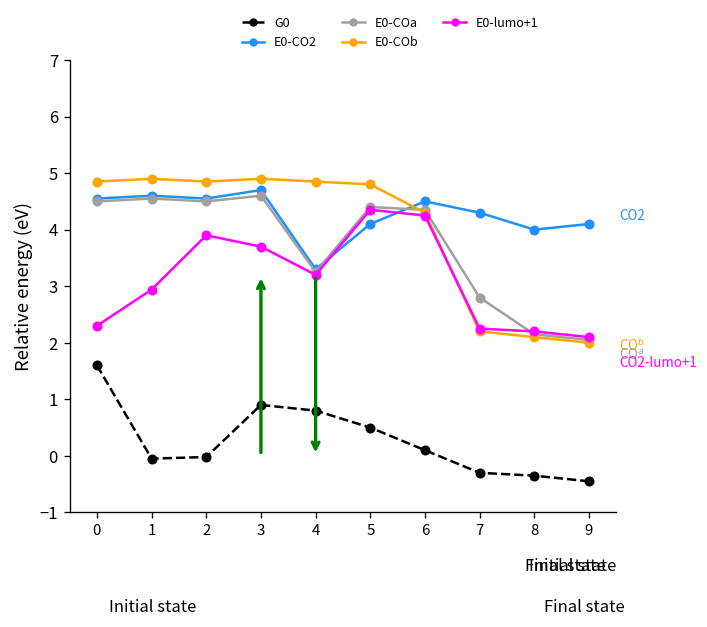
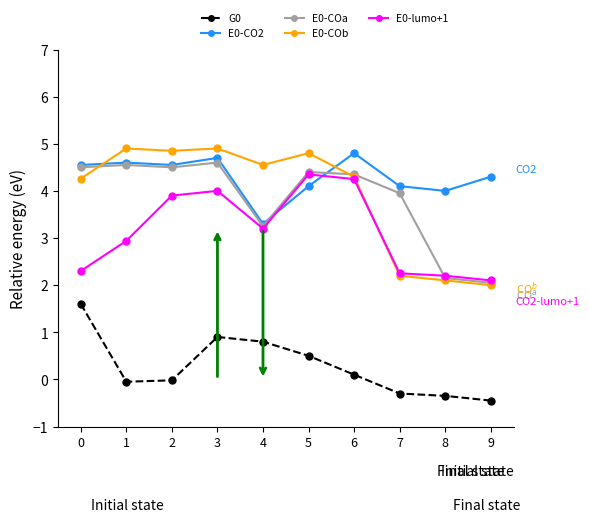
  {
    "G0": {
      "0": 1.6,
      "1": -0.1,
      "2": 0.0,
      "3": 0.9,
      "4": 0.8,
      "5": 0.5,
      "6": 0.1,
      "7": -0.3,
      "8": -0.4,
      "9": -0.5
    },
    "E0-CO2": {
      "3": 4.7,
      "5": 4.1,
-     "6": 4.5,
-     "7": 4.3,
+     "6": 4.8,
+     "7": 4.1,
      "8": 4.0,
-     "9": 4.1
+     "9": 4.3
    },
    "E0-COa": {
      "3": 4.6,
-     "7": 2.8
+     "7": 4.0
    },
    "E0-COb": {
-     "0": 4.9,
+     "0": 4.3,
      "1": 4.9,
      "2": 4.9,
      "3": 4.9,
-     "4": 4.9,
+     "4": 4.6,
      "5": 4.8
    },
    "E0-lumo+1": {
      "0": 2.3,
      "1": 2.9,
      "2": 3.9,
-     "3": 3.7
+     "3": 4.0
    }
  }
